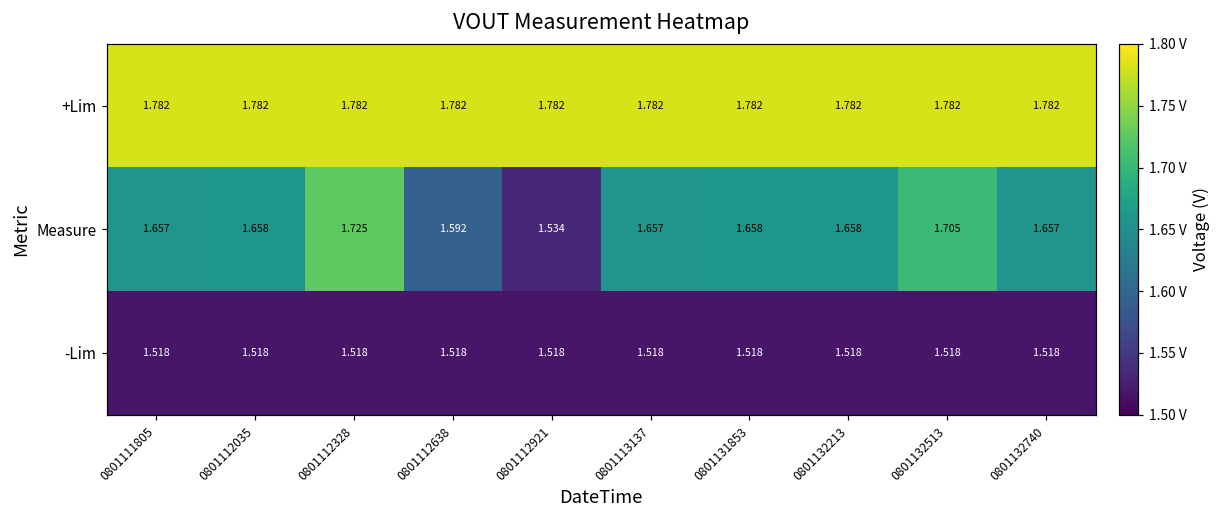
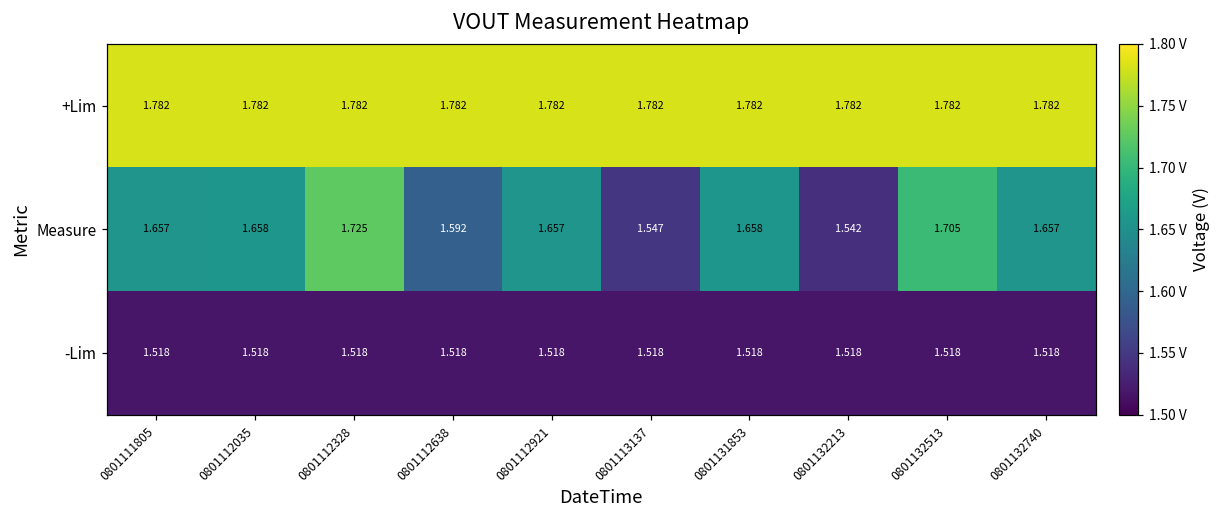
  {
    "+Lim": {
      "0801111805": 1.782,
      "0801112035": 1.782,
      "0801112328": 1.782,
      "0801112638": 1.782,
      "0801112921": 1.782,
      "0801113137": 1.782,
      "0801131853": 1.782,
      "0801132213": 1.782,
      "0801132513": 1.782,
      "0801132740": 1.782
    },
    "Measure": {
      "0801111805": 1.657,
      "0801112035": 1.658,
      "0801112328": 1.725,
      "0801112638": 1.592,
-     "0801112921": 1.534,
-     "0801113137": 1.657,
+     "0801112921": 1.657,
+     "0801113137": 1.547,
      "0801131853": 1.658,
-     "0801132213": 1.658,
+     "0801132213": 1.542,
      "0801132513": 1.705,
      "0801132740": 1.657
    },
    "-Lim": {
      "0801111805": 1.518,
      "0801112035": 1.518,
      "0801112328": 1.518,
      "0801112638": 1.518,
      "0801112921": 1.518,
      "0801113137": 1.518,
      "0801131853": 1.518,
      "0801132213": 1.518,
      "0801132513": 1.518,
      "0801132740": 1.518
    }
  }
